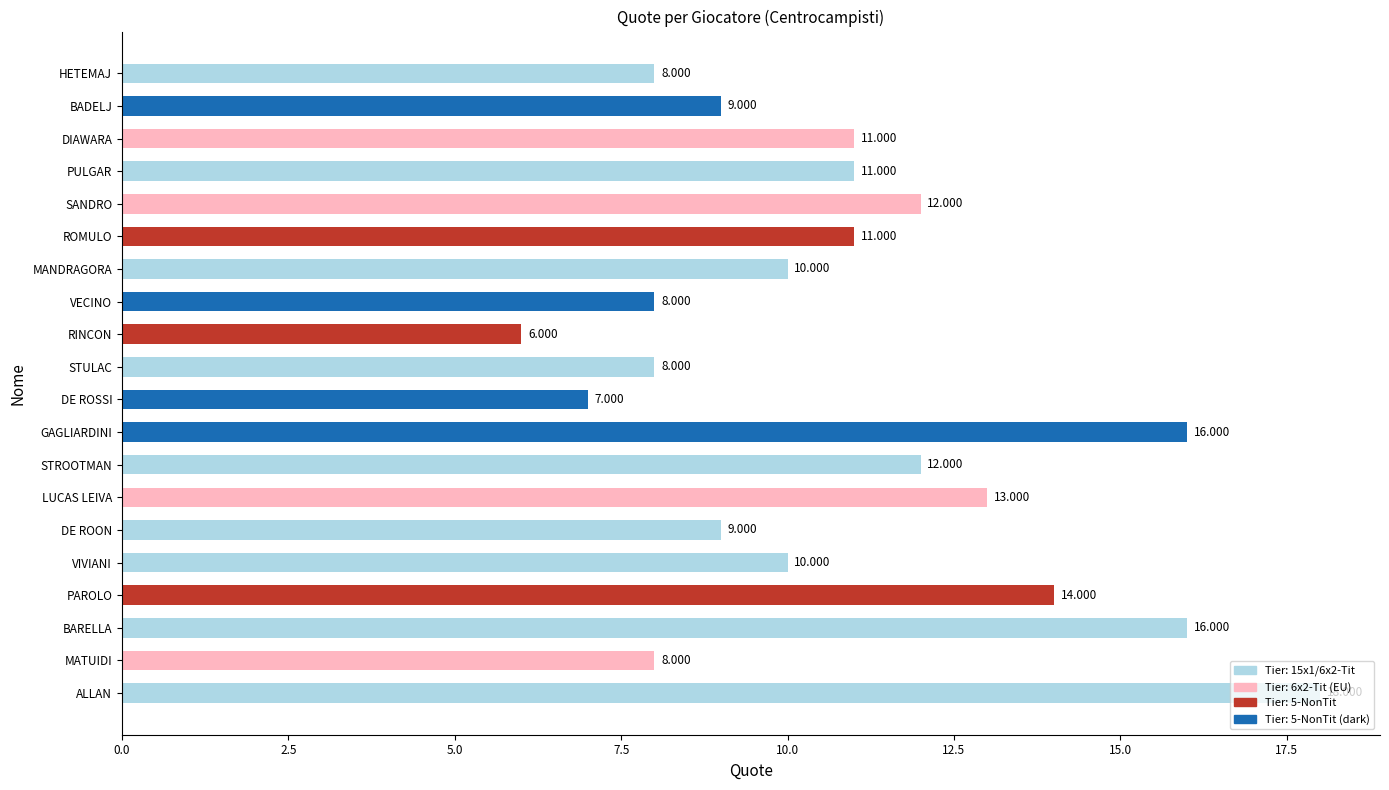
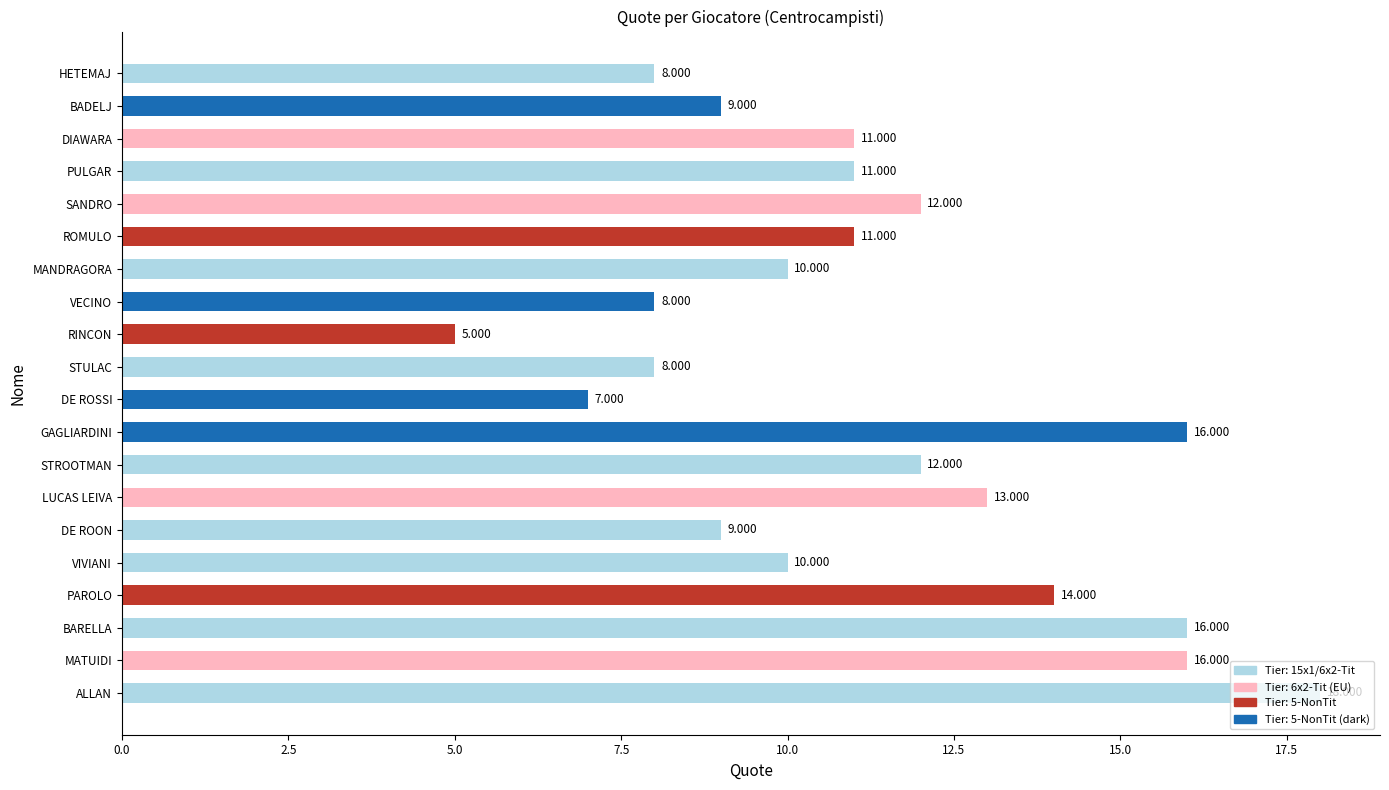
  {
    "HETEMAJ": 8.000,
    "BADELJ": 9.000,
    "DIAWARA": 11.000,
    "PULGAR": 11.000,
    "SANDRO": 12.000,
    "ROMULO": 11.000,
    "MANDRAGORA": 10.000,
    "VECINO": 8.000,
-   "RINCON": 6.000,
+   "RINCON": 5.000,
    "STULAC": 8.000,
    "DE ROSSI": 7.000,
    "GAGLIARDINI": 16.000,
    "STROOTMAN": 12.000,
    "LUCAS LEIVA": 13.000,
    "DE ROON": 9.000,
    "VIVIANI": 10.000,
    "PAROLO": 14.000,
    "BARELLA": 16.000,
-   "MATUIDI": 8.000
+   "MATUIDI": 16.000
  }
